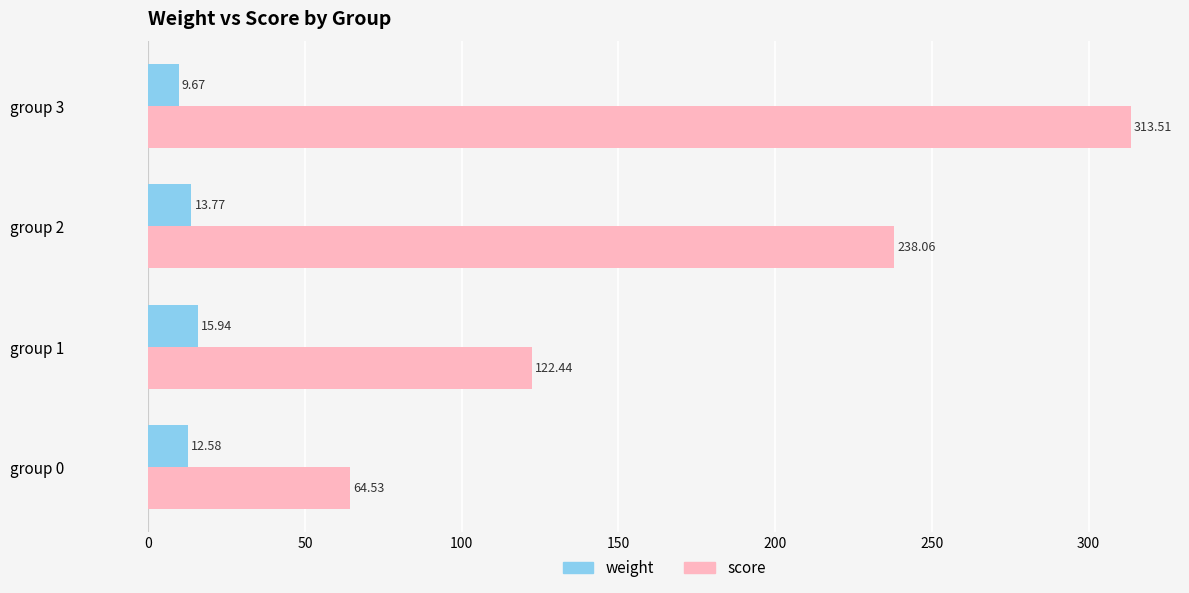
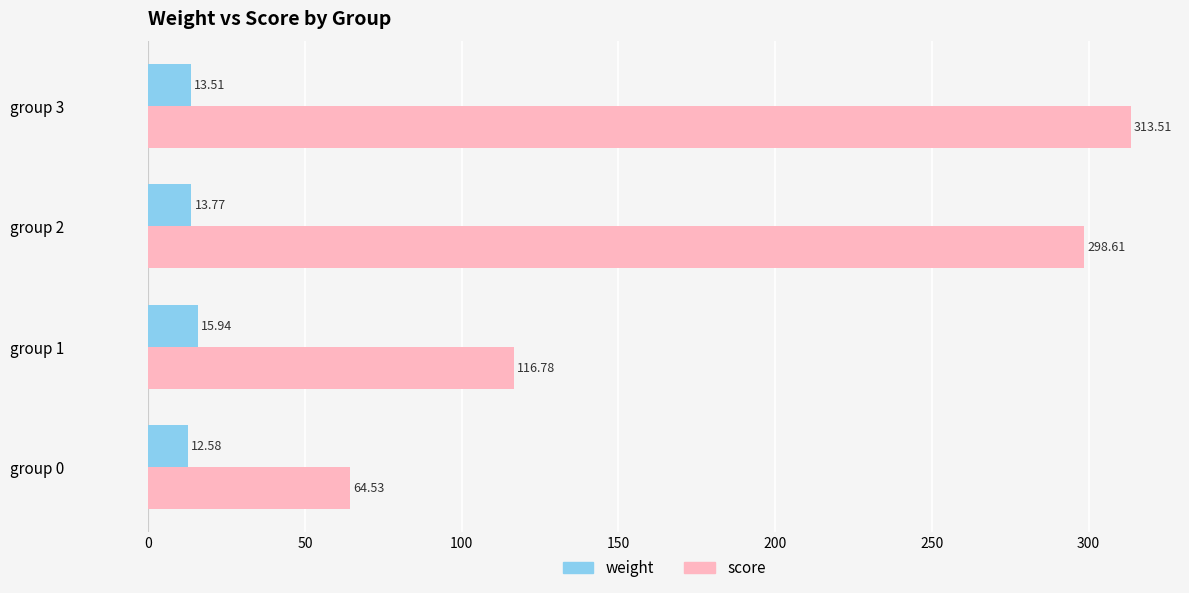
  {
    "weight": {
-     "group 3": 9.67,
+     "group 3": 13.51,
      "group 2": 13.77,
      "group 1": 15.94,
      "group 0": 12.58
    },
    "score": {
      "group 3": 313.51,
-     "group 2": 238.06,
-     "group 1": 122.44,
+     "group 2": 298.61,
+     "group 1": 116.78,
      "group 0": 64.53
    }
  }
